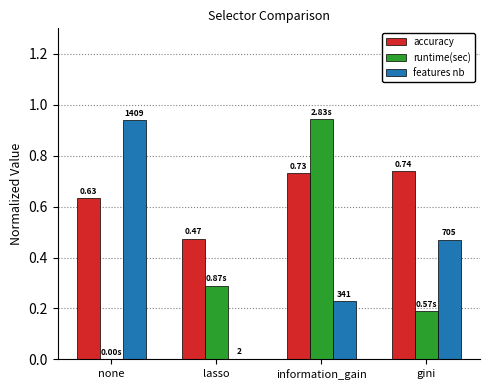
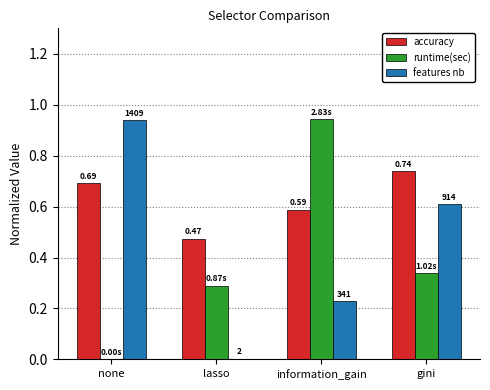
  {
    "accuracy": {
-     "none": "0.63",
+     "none": "0.69",
      "lasso": "0.47",
-     "information_gain": "0.73",
+     "information_gain": "0.59",
      "gini": "0.74"
    },
    "runtime(sec)": {
      "none": "0.00s",
-     "gini": "0.57s"
+     "gini": "1.02s"
    },
    "features nb": {
-     "gini": "705"
+     "gini": "914"
    }
  }
